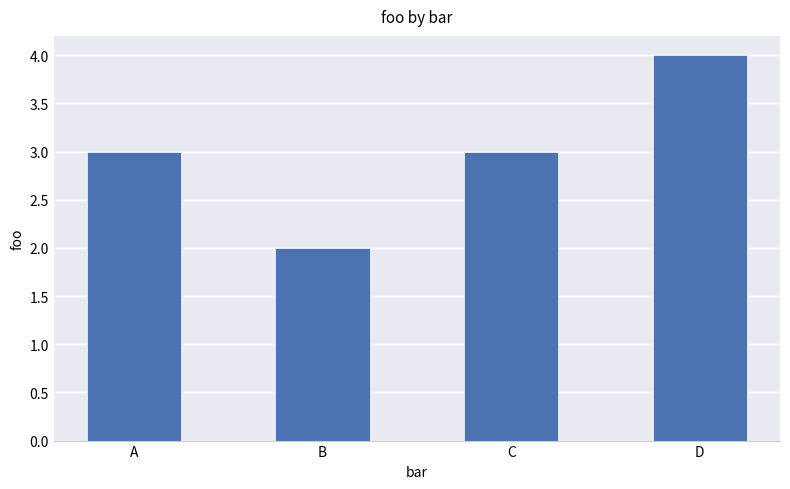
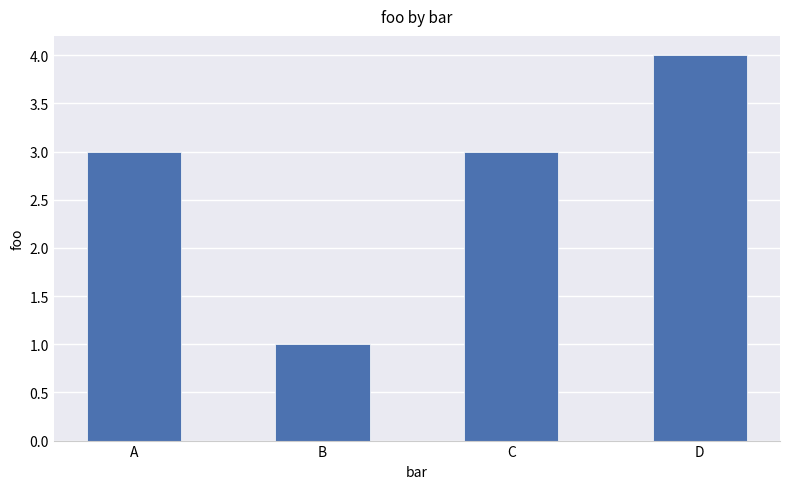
  {
    "A": 3,
-   "B": 2,
+   "B": 1,
    "C": 3,
    "D": 4
  }
